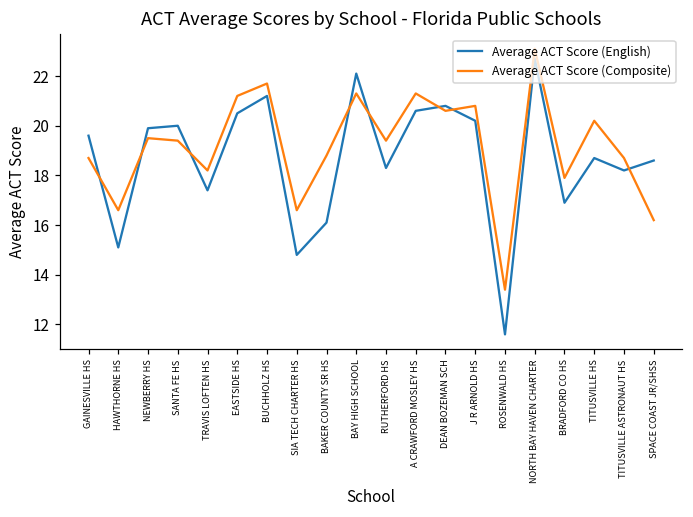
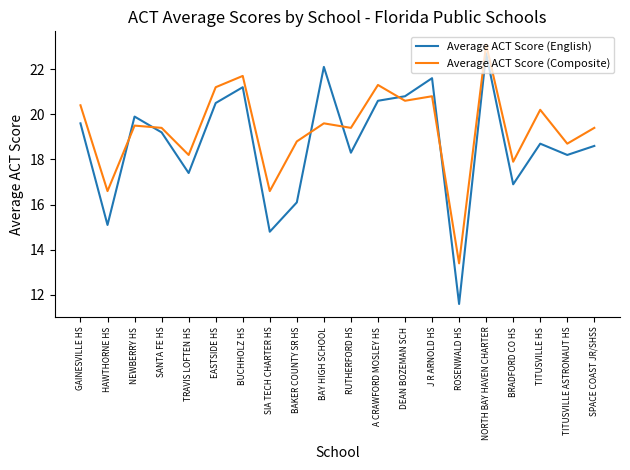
  {
    "Average ACT Score (English)": {
      "GAINESVILLE HS": 19.6,
      "HAWTHORNE HS": 15.1,
      "NEWBERRY HS": 19.9,
-     "SANTA FE HS": 20.0,
+     "SANTA FE HS": 19.2,
      "TRAVIS LOFTEN HS": 17.4,
      "EASTSIDE HS": 20.5,
      "BUCHHOLZ HS": 21.2,
      "SIA TECH CHARTER HS": 14.8,
      "BAKER COUNTY SR HS": 16.1,
      "BAY HIGH SCHOOL": 22.1,
      "RUTHERFORD HS": 18.3,
      "A CRAWFORD MOSLEY HS": 20.6,
      "DEAN BOZEMAN SCH": 20.8,
-     "J R ARNOLD HS": 20.2,
+     "J R ARNOLD HS": 21.6,
      "ROSENWALD HS": 11.6,
      "BRADFORD CO HS": 16.9,
      "TITUSVILLE HS": 18.7,
      "TITUSVILLE ASTRONAUT HS": 18.2,
      "SPACE COAST JR/SHSS": 18.6
    },
    "Average ACT Score (Composite)": {
-     "GAINESVILLE HS": 18.7,
+     "GAINESVILLE HS": 20.4,
      "HAWTHORNE HS": 16.6,
      "NEWBERRY HS": 19.5,
      "SANTA FE HS": 19.4,
      "TRAVIS LOFTEN HS": 18.2,
      "EASTSIDE HS": 21.2,
      "BUCHHOLZ HS": 21.7,
      "SIA TECH CHARTER HS": 16.6,
      "BAKER COUNTY SR HS": 18.8,
-     "BAY HIGH SCHOOL": 21.3,
+     "BAY HIGH SCHOOL": 19.6,
      "RUTHERFORD HS": 19.4,
      "A CRAWFORD MOSLEY HS": 21.3,
      "DEAN BOZEMAN SCH": 20.6,
      "J R ARNOLD HS": 20.8,
      "ROSENWALD HS": 13.4,
      "BRADFORD CO HS": 17.9,
      "TITUSVILLE HS": 20.2,
      "TITUSVILLE ASTRONAUT HS": 18.7,
-     "SPACE COAST JR/SHSS": 16.2
+     "SPACE COAST JR/SHSS": 19.4
    }
  }
